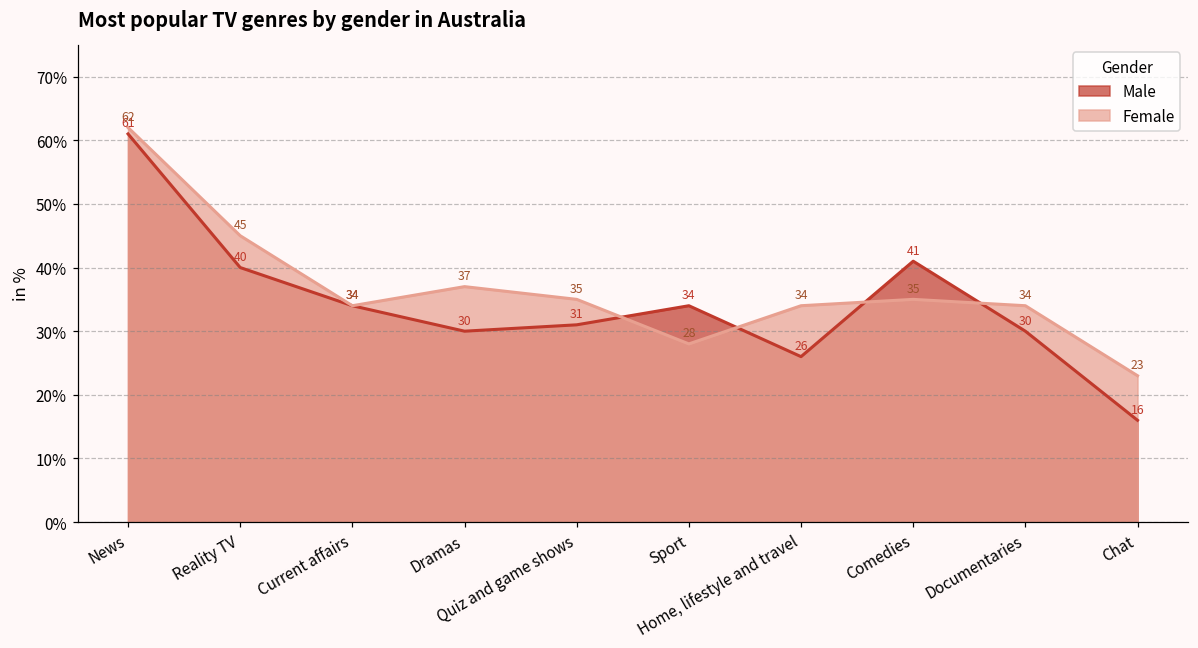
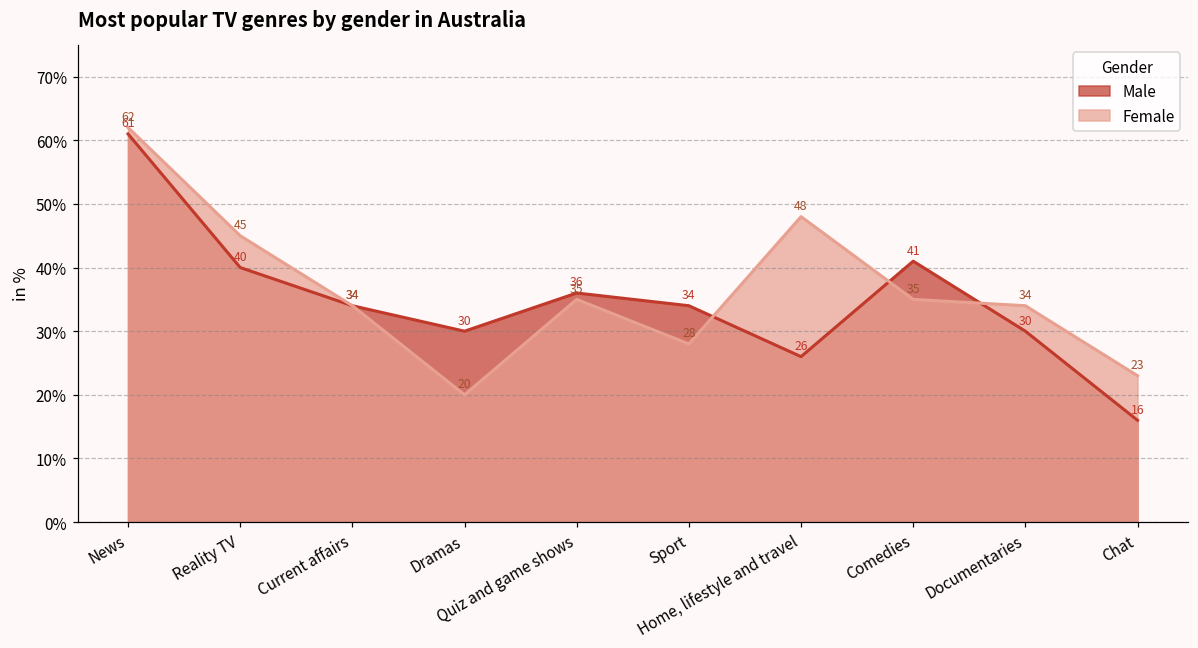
  {
    "Male": {
      "Reality TV": 40,
      "Dramas": 30,
-     "Quiz and game shows": 31,
+     "Quiz and game shows": 36,
      "Sport": 34,
      "Home, lifestyle and travel": 26,
      "Comedies": 41,
      "Documentaries": 30,
      "Chat": 16
    },
    "Female": {
      "Reality TV": 45,
-     "Dramas": 37,
+     "Dramas": 20,
      "Sport": 28,
-     "Home, lifestyle and travel": 34,
+     "Home, lifestyle and travel": 48,
      "Comedies": 35,
      "Documentaries": 34,
      "Chat": 23
    }
  }
